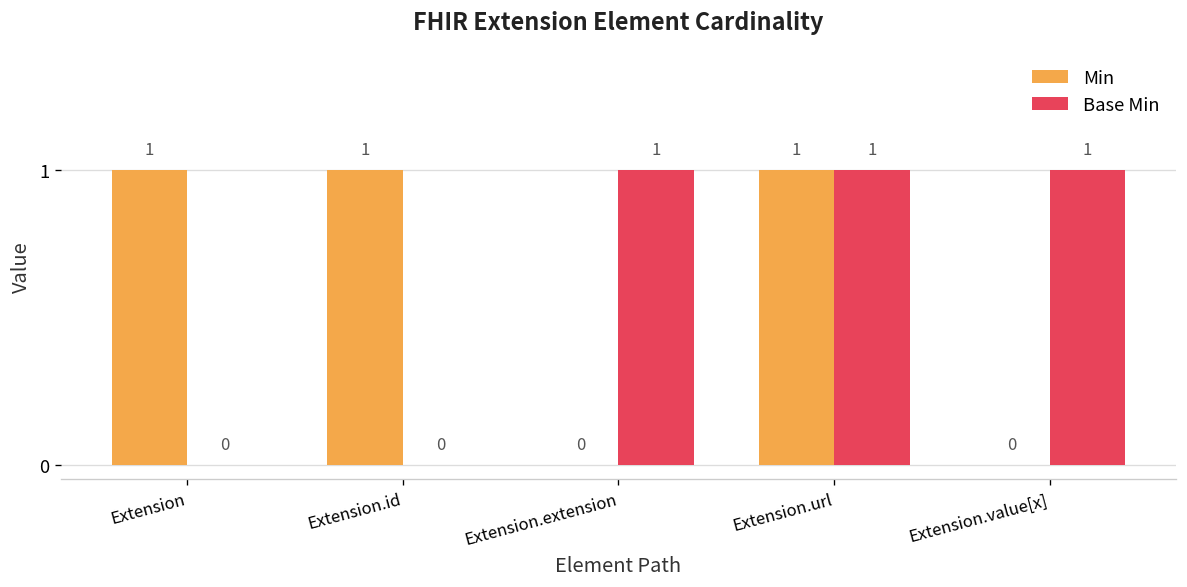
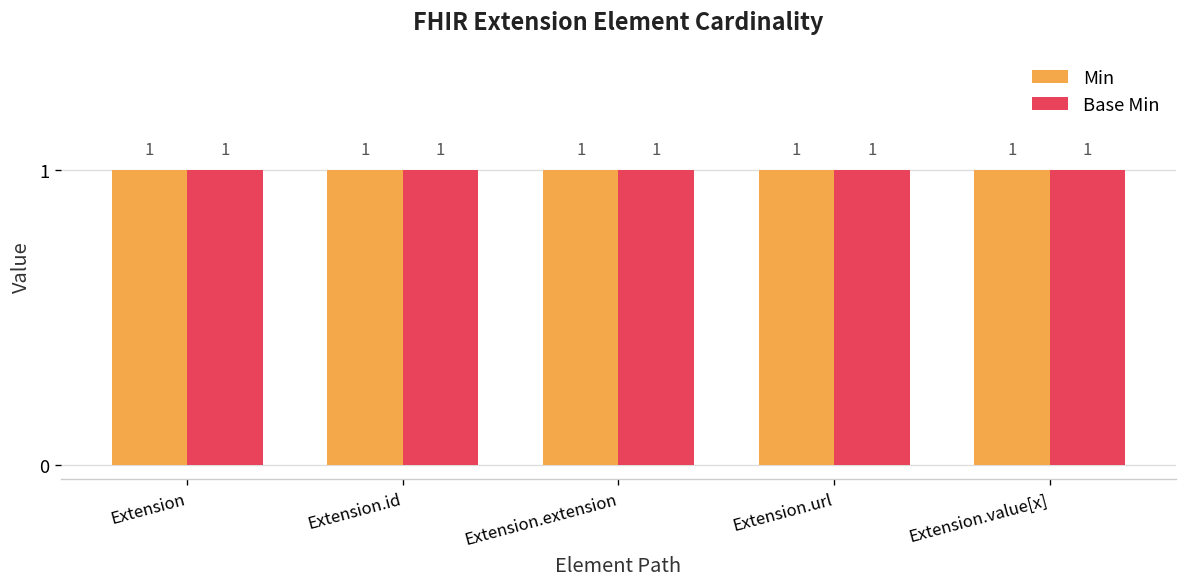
  {
    "Min": {
      "Extension": 1,
      "Extension.id": 1,
-     "Extension.extension": 0,
+     "Extension.extension": 1,
      "Extension.url": 1,
-     "Extension.value[x]": 0
+     "Extension.value[x]": 1
    },
    "Base Min": {
-     "Extension": 0,
-     "Extension.id": 0,
+     "Extension": 1,
+     "Extension.id": 1,
      "Extension.extension": 1,
      "Extension.url": 1,
      "Extension.value[x]": 1
    }
  }
